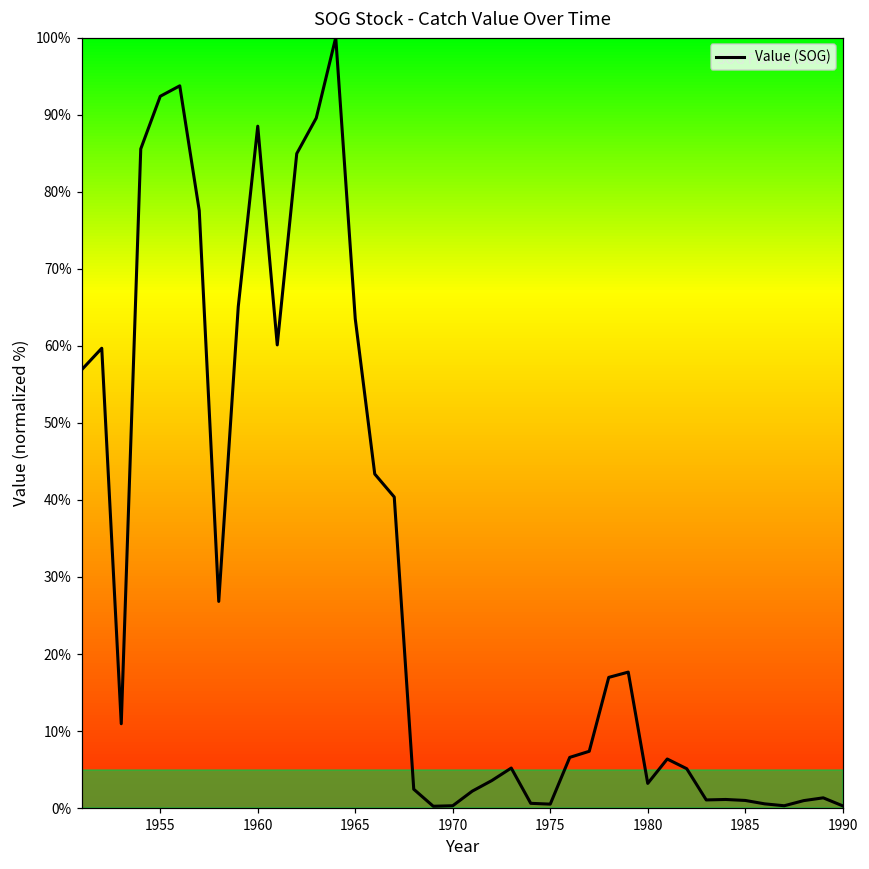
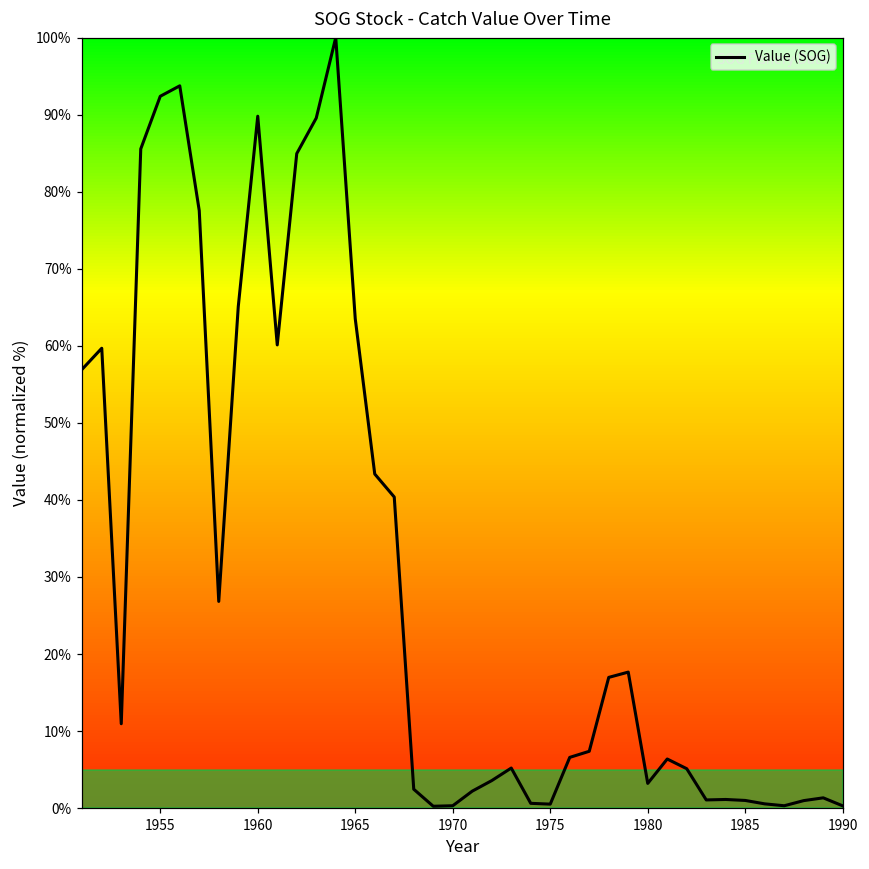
  {
    "1955": "92%",
-   "1960": "88%",
+   "1960": "90%",
    "1965": "64%"
  }
